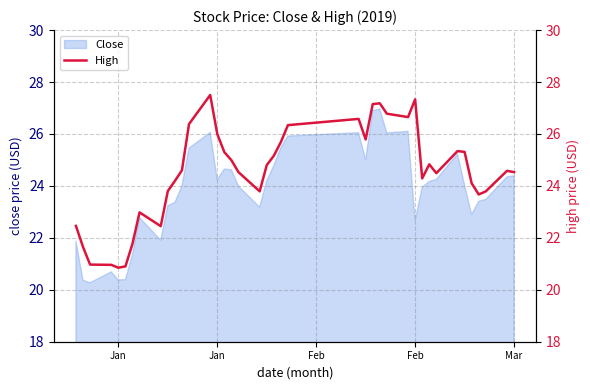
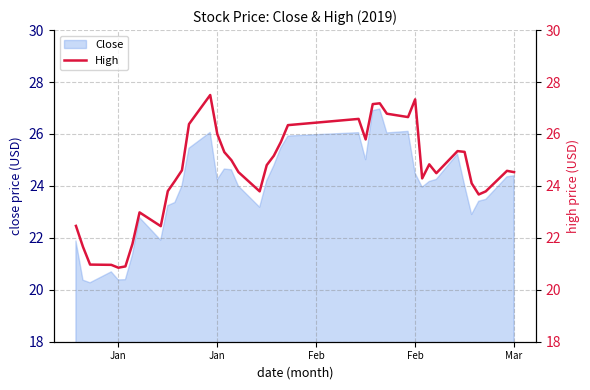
  {
    "Close": {
-     "Feb": 22.7,
+     "Feb": 24.5,
      "Mar": 24.4
    },
    "High": {
      "Feb": 27.3,
      "Mar": 24.5
    }
  }
